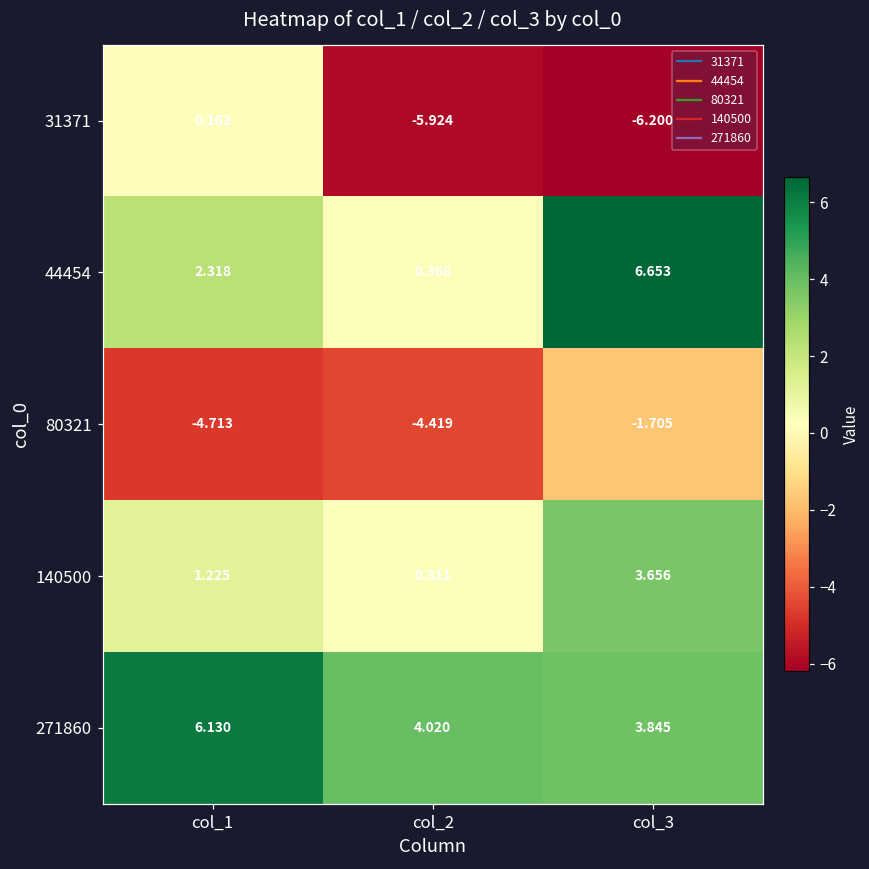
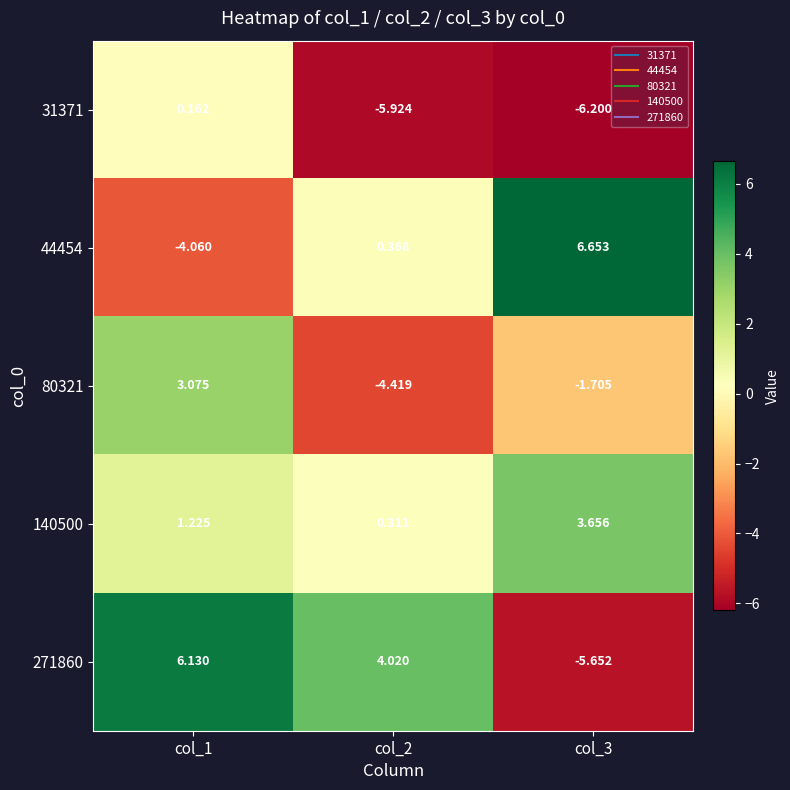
  {
    "31371": {
      "col_1": 0.162,
      "col_2": -5.924
    },
    "44454": {
-     "col_1": 2.318,
+     "col_1": -4.060,
      "col_2": 0.368,
      "col_3": 6.653
    },
    "80321": {
-     "col_1": -4.713,
+     "col_1": 3.075,
      "col_2": -4.419,
      "col_3": -1.705
    },
    "140500": {
      "col_1": 1.225,
      "col_2": 0.311,
      "col_3": 3.656
    },
    "271860": {
      "col_1": 6.130,
      "col_2": 4.020,
-     "col_3": 3.845
+     "col_3": -5.652
    }
  }
